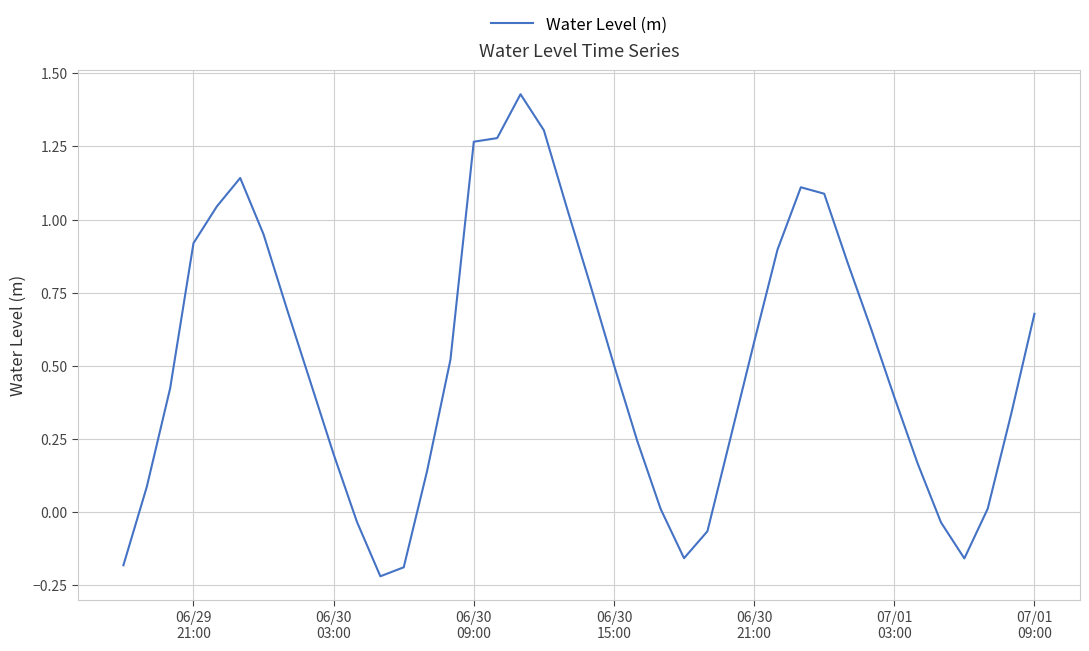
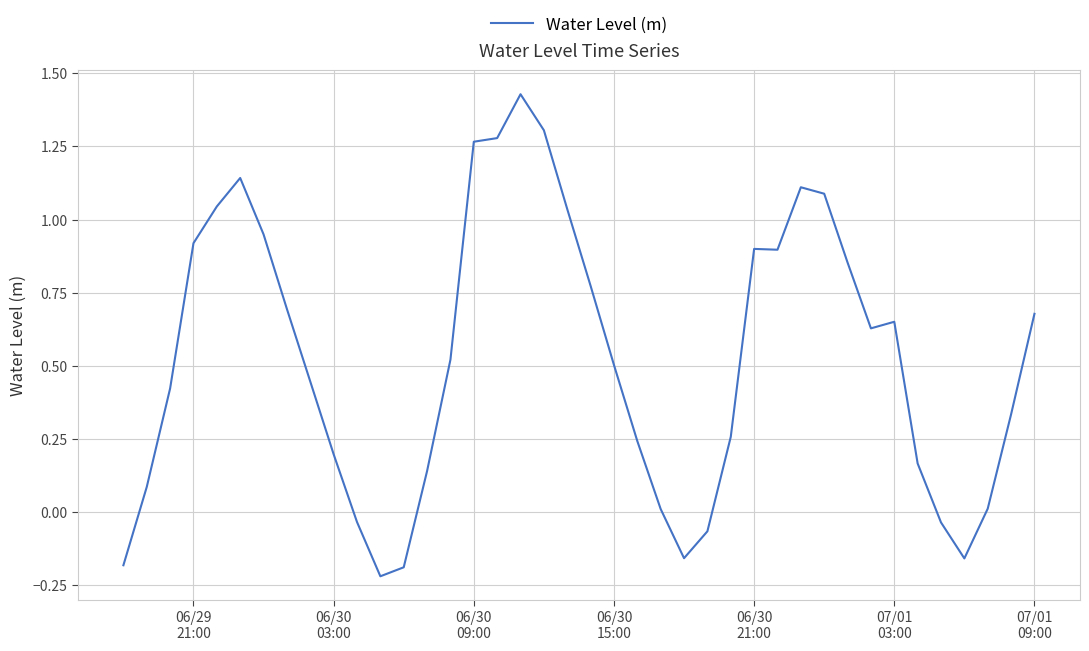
  {
    "06/29 21:00": 0.92,
    "06/30 03:00": 0.20,
    "06/30 09:00": 1.27,
    "06/30 15:00": 0.50,
-   "06/30 21:00": 0.58,
-   "07/01 03:00": 0.39,
+   "06/30 21:00": 0.90,
+   "07/01 03:00": 0.65,
    "07/01 09:00": 0.68
  }
